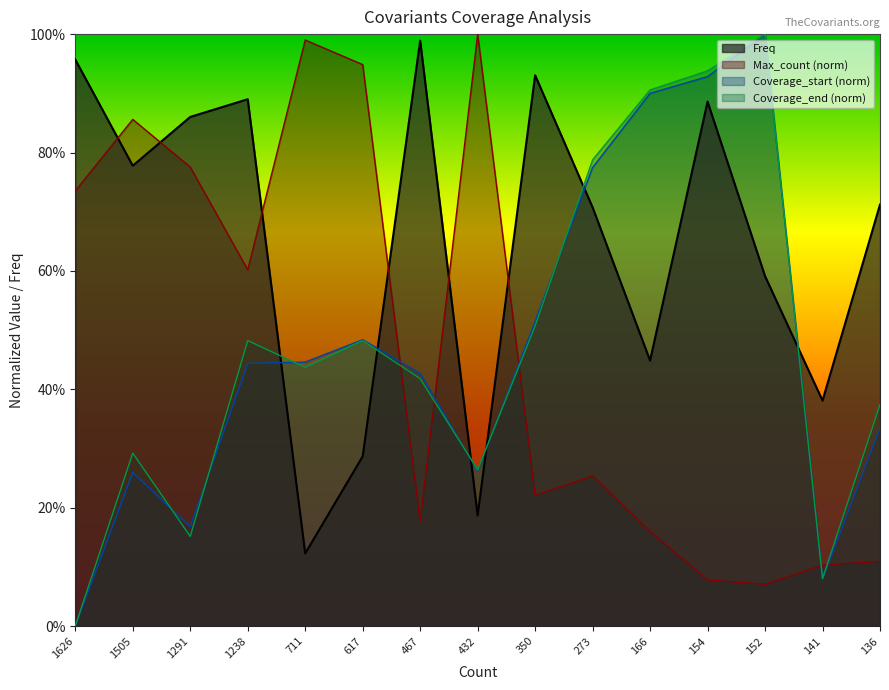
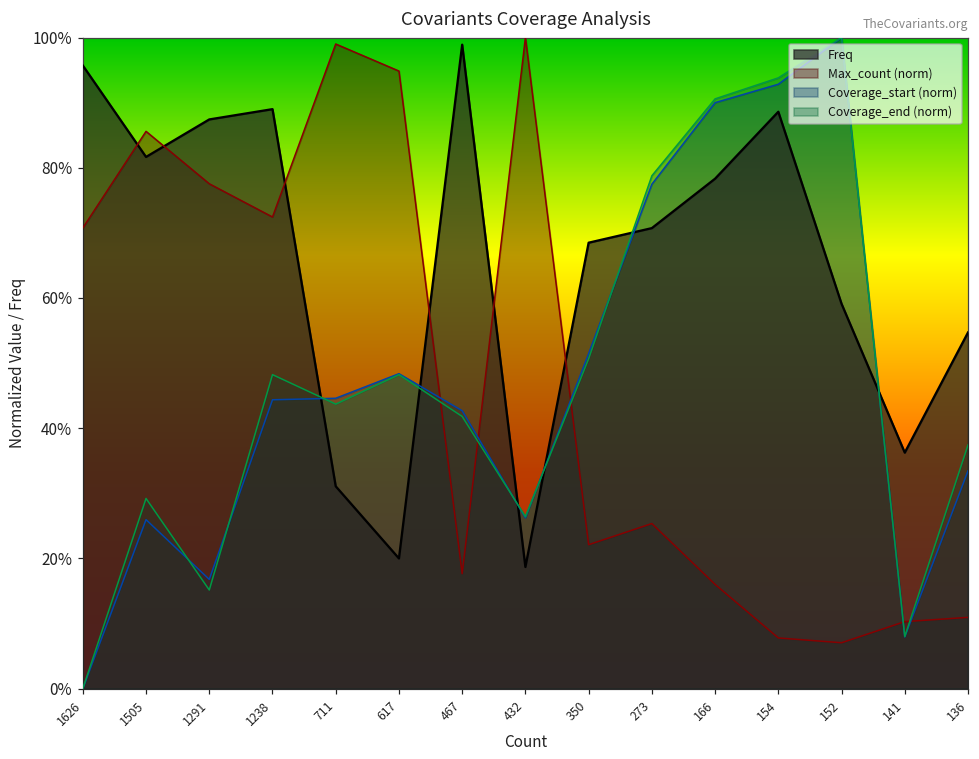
  {
    "Freq": {
      "1626": "96%",
-     "1505": "78%",
-     "1291": "86%",
+     "1505": "82%",
+     "1291": "87%",
      "1238": "89%",
-     "711": "12%",
-     "617": "29%",
+     "711": "31%",
+     "617": "20%",
      "467": "99%",
      "432": "19%",
-     "350": "93%",
+     "350": "68%",
      "273": "71%",
-     "166": "45%",
+     "166": "78%",
      "154": "89%",
      "152": "59%",
-     "141": "38%",
-     "136": "71%"
+     "141": "36%",
+     "136": "55%"
    },
    "Max_count (norm)": {
-     "1626": "74%",
+     "1626": "71%",
      "1505": "86%",
      "1291": "78%",
-     "1238": "60%",
+     "1238": "72%",
      "711": "99%",
      "617": "95%",
      "467": "18%",
      "432": "100%",
      "350": "22%",
      "273": "25%",
      "166": "16%",
      "154": "8%",
      "152": "7%",
      "141": "10%",
      "136": "11%"
    }
  }
